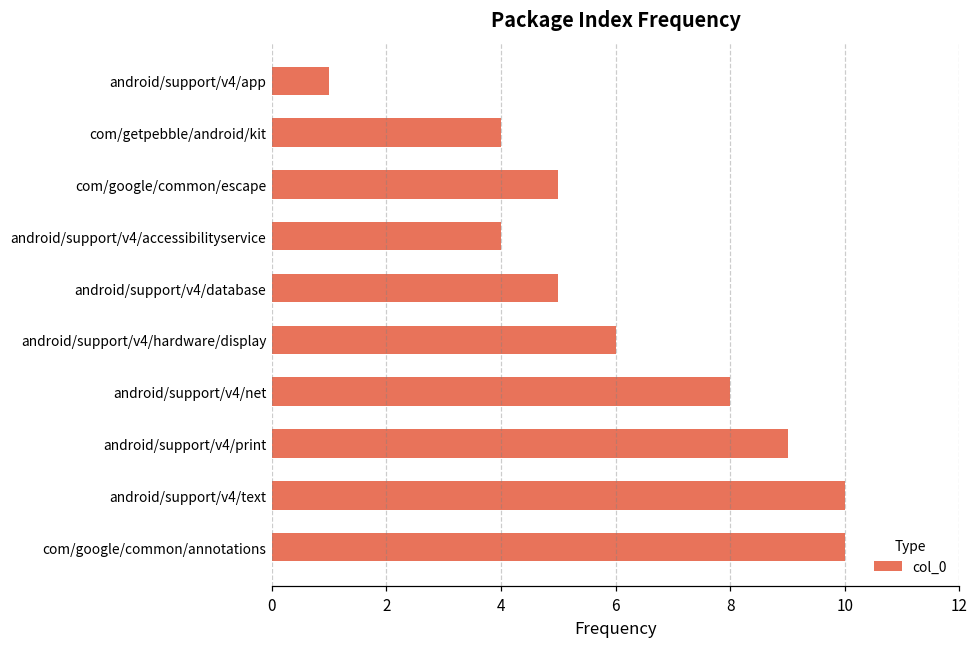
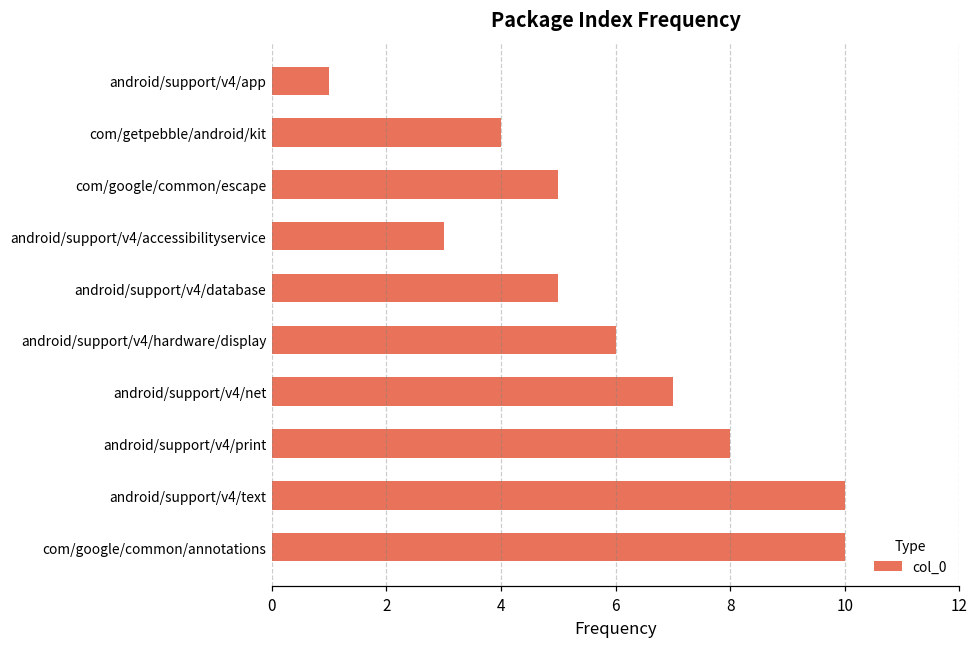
  {
    "android/support/v4/app": 1,
    "com/getpebble/android/kit": 4,
    "com/google/common/escape": 5,
-   "android/support/v4/accessibilityservice": 4,
+   "android/support/v4/accessibilityservice": 3,
    "android/support/v4/database": 5,
    "android/support/v4/hardware/display": 6,
-   "android/support/v4/net": 8,
-   "android/support/v4/print": 9,
+   "android/support/v4/net": 7,
+   "android/support/v4/print": 8,
    "android/support/v4/text": 10,
    "com/google/common/annotations": 10
  }
